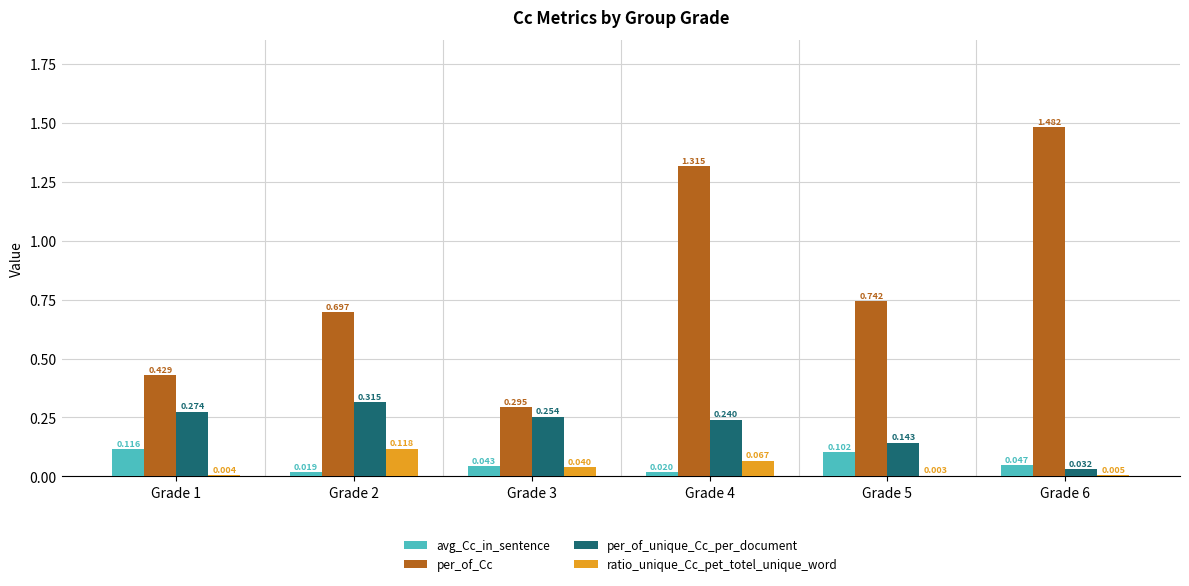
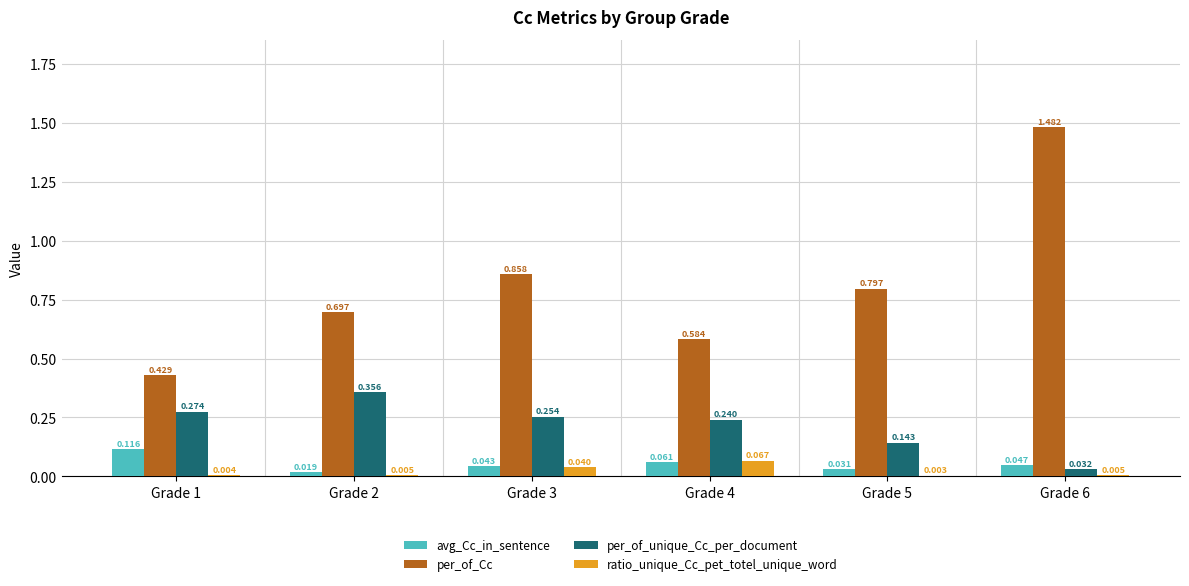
  {
    "avg_Cc_in_sentence": {
      "Grade 1": 0.116,
      "Grade 2": 0.019,
      "Grade 3": 0.043,
-     "Grade 4": 0.020,
-     "Grade 5": 0.102,
+     "Grade 4": 0.061,
+     "Grade 5": 0.031,
      "Grade 6": 0.047
    },
    "per_of_Cc": {
      "Grade 1": 0.429,
      "Grade 2": 0.697,
-     "Grade 3": 0.295,
-     "Grade 4": 1.315,
-     "Grade 5": 0.742,
+     "Grade 3": 0.858,
+     "Grade 4": 0.584,
+     "Grade 5": 0.797,
      "Grade 6": 1.482
    },
    "per_of_unique_Cc_per_document": {
      "Grade 1": 0.274,
-     "Grade 2": 0.315,
+     "Grade 2": 0.356,
      "Grade 3": 0.254,
      "Grade 4": 0.240,
      "Grade 5": 0.143,
      "Grade 6": 0.032
    },
    "ratio_unique_Cc_pet_totel_unique_word": {
      "Grade 1": 0.004,
-     "Grade 2": 0.118,
+     "Grade 2": 0.005,
      "Grade 3": 0.040,
      "Grade 4": 0.067,
      "Grade 5": 0.003,
      "Grade 6": 0.005
    }
  }
